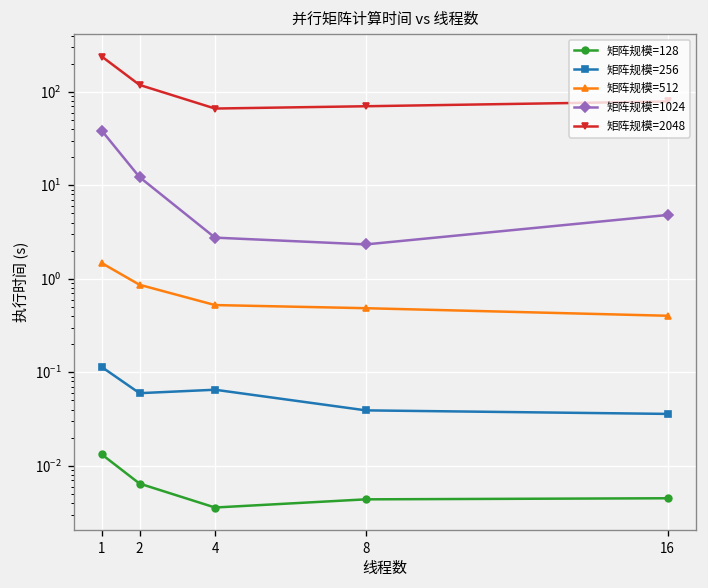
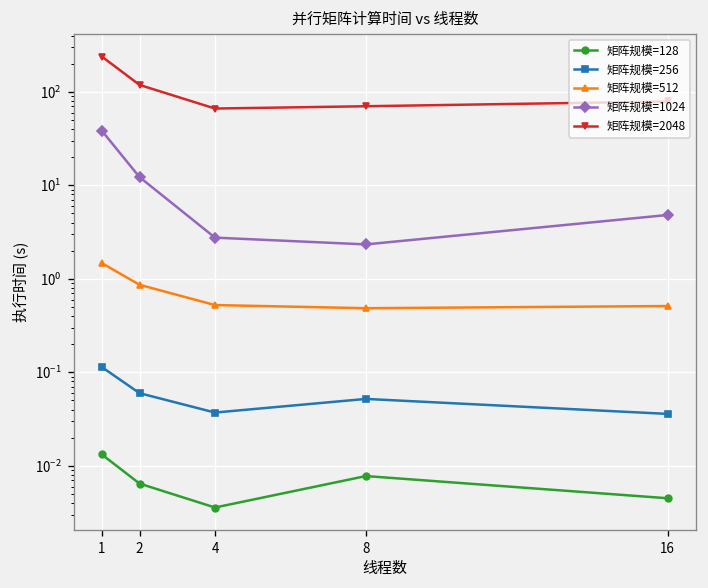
  {
    "矩阵规模=128": {
      "1": 0.013,
      "2": 0.006,
      "4": 0.004,
-     "8": 0.004,
+     "8": 0.008,
      "16": 0.004
    },
    "矩阵规模=256": {
      "1": 0.11,
      "2": 0.06,
-     "4": 0.07,
-     "8": 0.04,
+     "4": 0.04,
+     "8": 0.05,
      "16": 0.04
    },
    "矩阵规模=512": {
      "1": 1.5,
      "2": 0.9,
      "4": 0.5,
      "8": 0.5,
-     "16": 0.4
+     "16": 0.5
    },
    "矩阵规模=1024": {
      "1": 40,
      "2": 12,
      "4": 2.8,
      "8": 2.3,
      "16": 5
    },
    "矩阵规模=2048": {
      "1": 240,
      "2": 120,
      "4": 70,
      "8": 70
    }
  }
